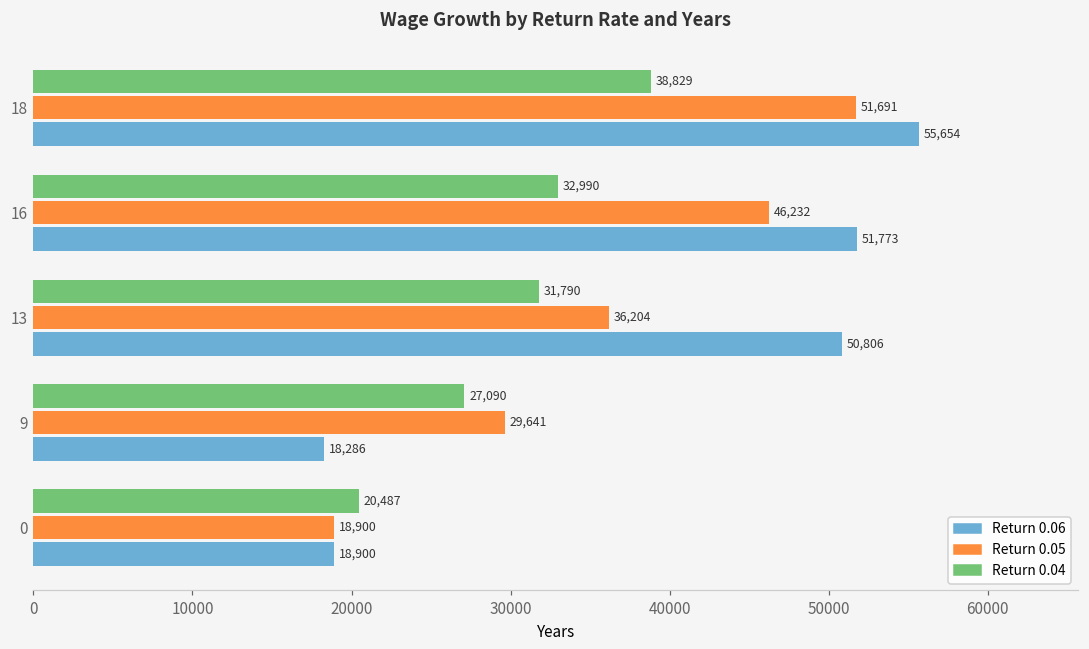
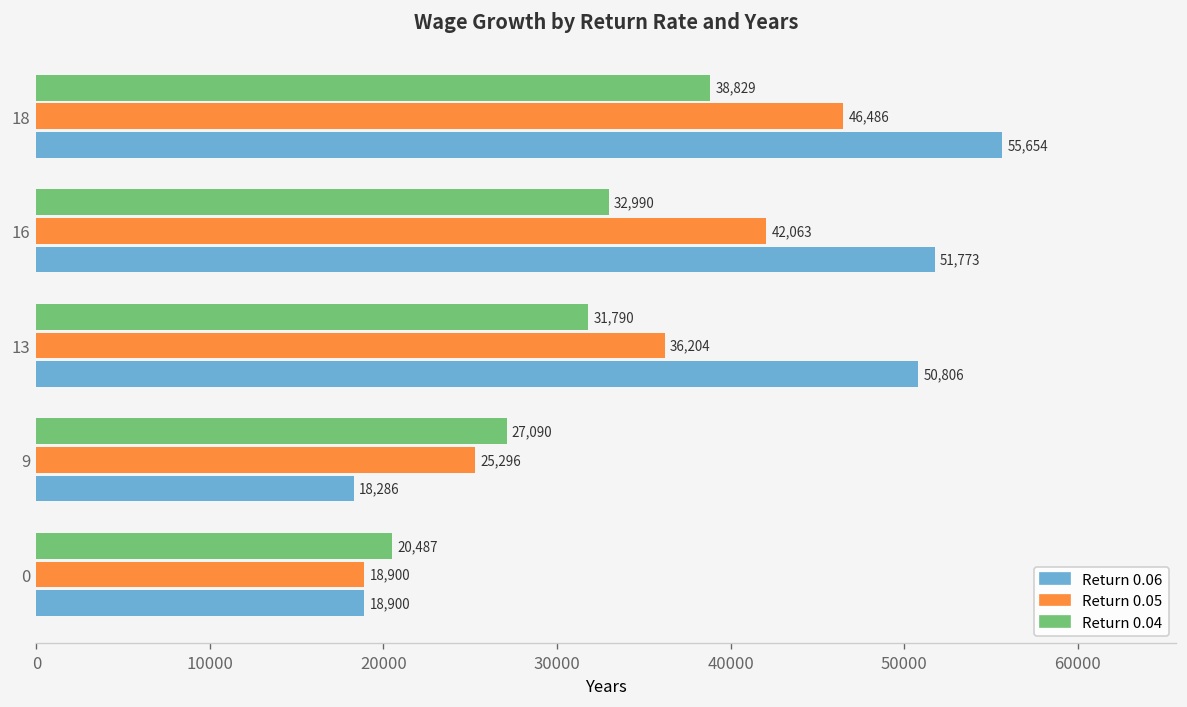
  {
    "Return 0.06": {
      "18": "55,654",
      "16": "51,773",
      "13": "50,806",
      "9": "18,286",
      "0": "18,900"
    },
    "Return 0.05": {
-     "18": "51,691",
-     "16": "46,232",
+     "18": "46,486",
+     "16": "42,063",
      "13": "36,204",
-     "9": "29,641",
+     "9": "25,296",
      "0": "18,900"
    },
    "Return 0.04": {
      "18": "38,829",
      "16": "32,990",
      "13": "31,790",
      "9": "27,090",
      "0": "20,487"
    }
  }
